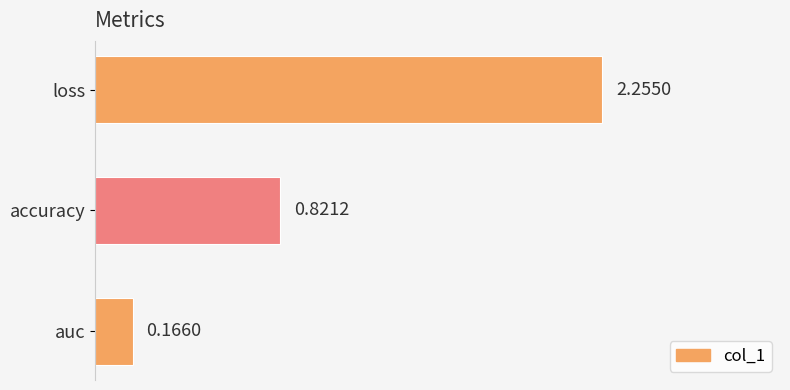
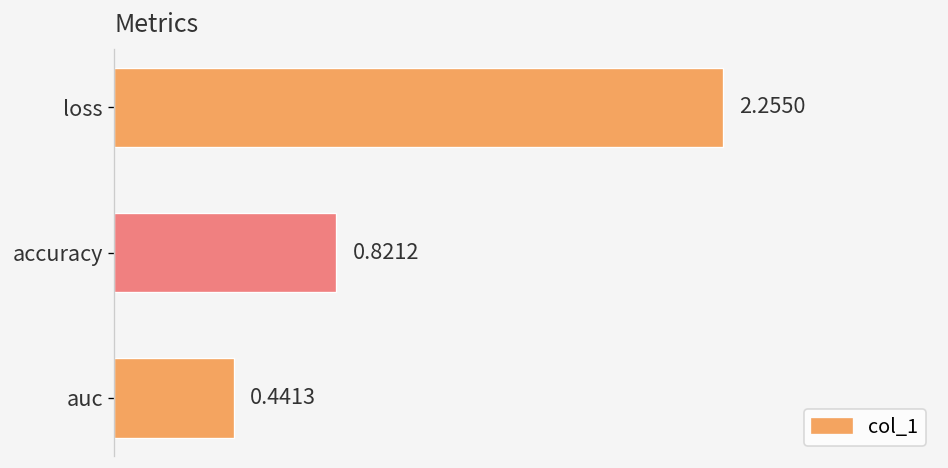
  {
    "loss": 2.2550,
    "accuracy": 0.8212,
-   "auc": 0.1660
+   "auc": 0.4413
  }
